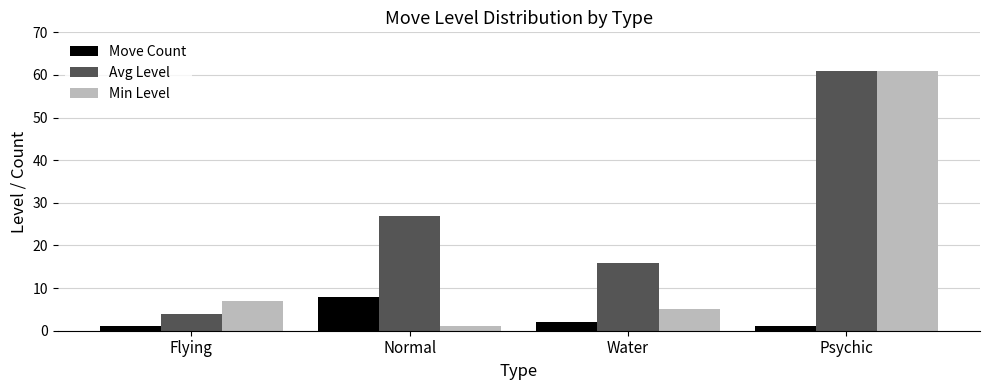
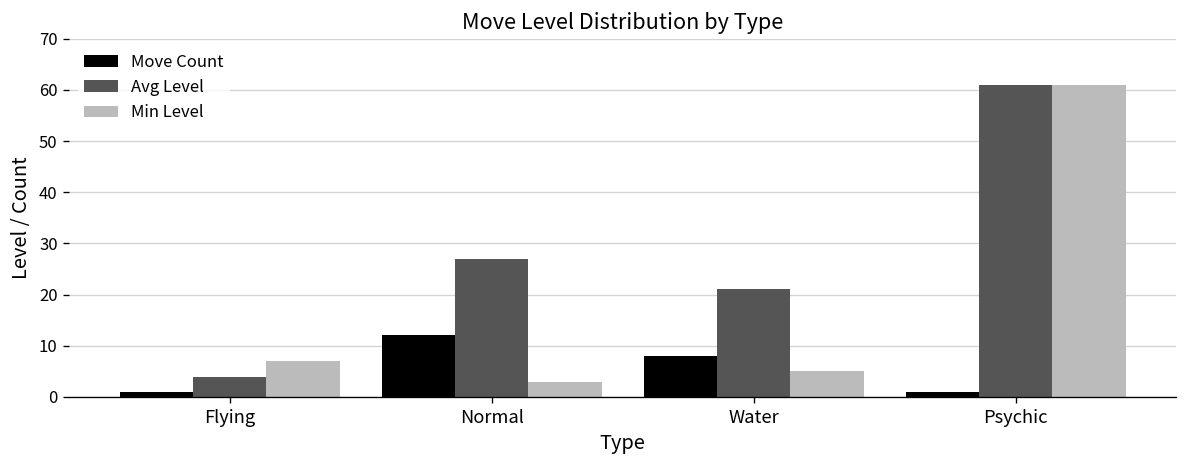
  {
    "Move Count": {
      "Flying": 1,
-     "Normal": 8,
-     "Water": 2,
+     "Normal": 12,
+     "Water": 8,
      "Psychic": 1
    },
    "Avg Level": {
      "Flying": 4,
      "Normal": 27,
-     "Water": 16,
+     "Water": 21,
      "Psychic": 61
    },
    "Min Level": {
      "Flying": 7,
-     "Normal": 1,
+     "Normal": 3,
      "Water": 5,
      "Psychic": 61
    }
  }
